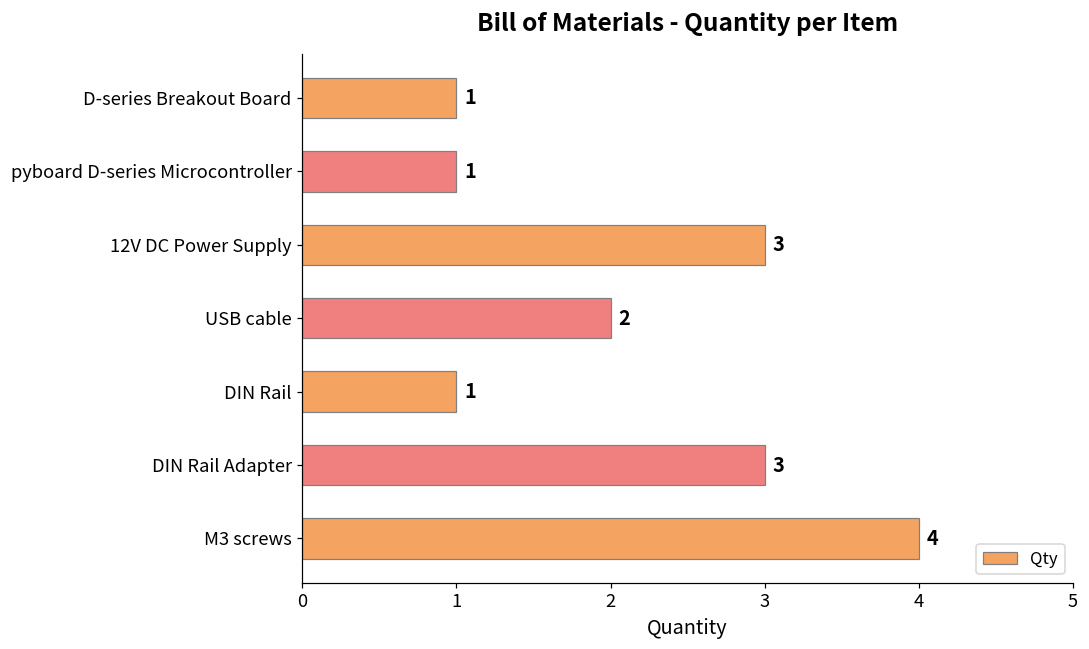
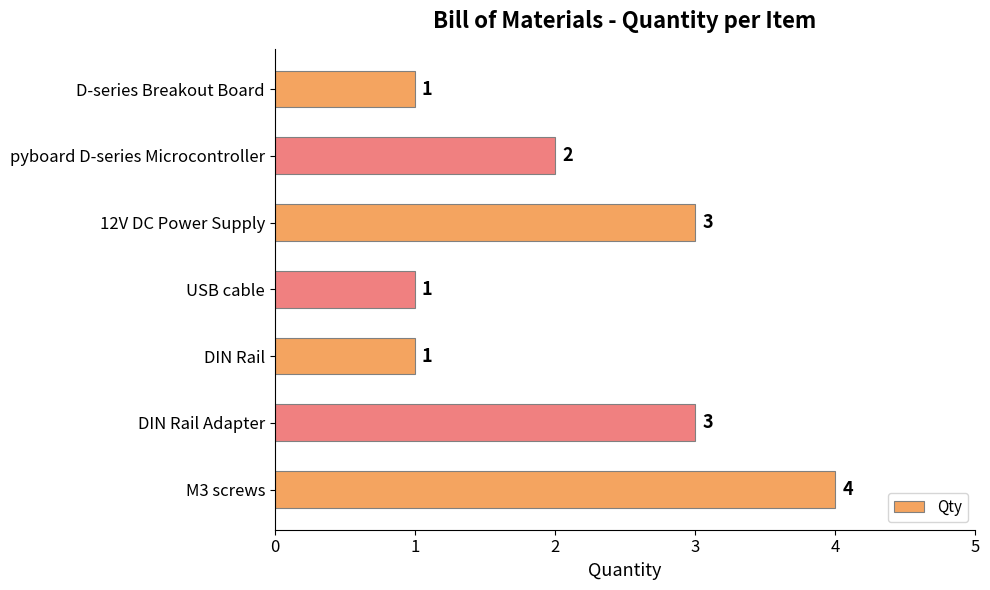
  {
    "D-series Breakout Board": 1,
-   "pyboard D-series Microcontroller": 1,
+   "pyboard D-series Microcontroller": 2,
    "12V DC Power Supply": 3,
-   "USB cable": 2,
+   "USB cable": 1,
    "DIN Rail": 1,
    "DIN Rail Adapter": 3,
    "M3 screws": 4
  }
